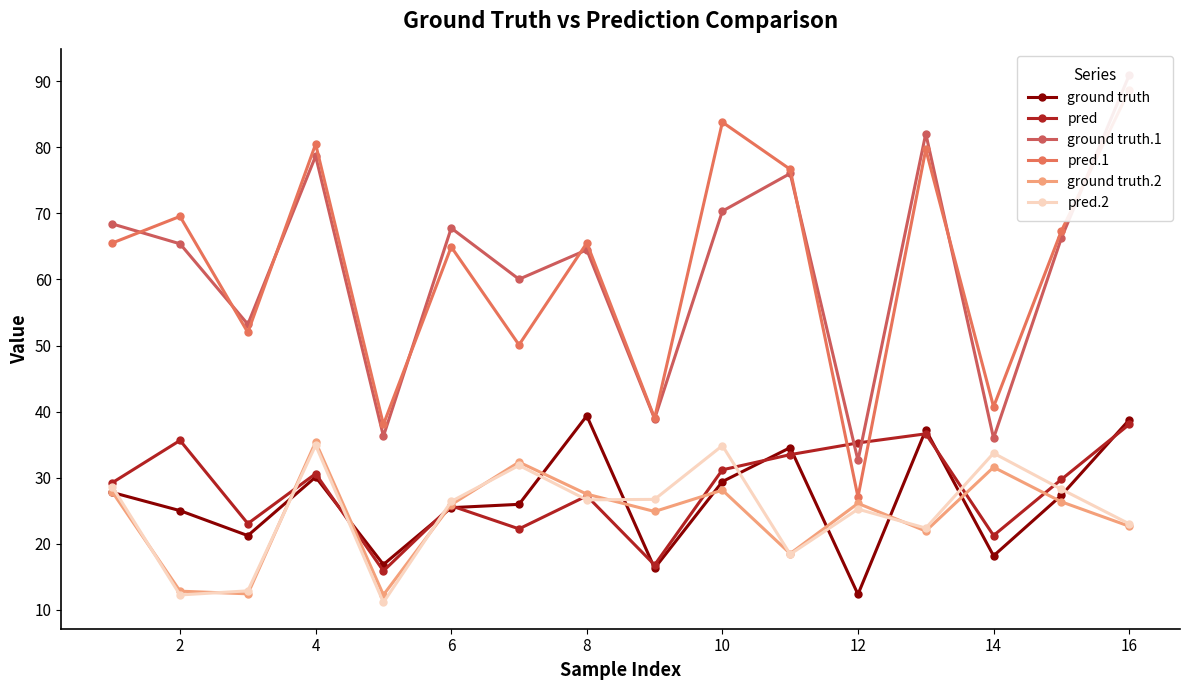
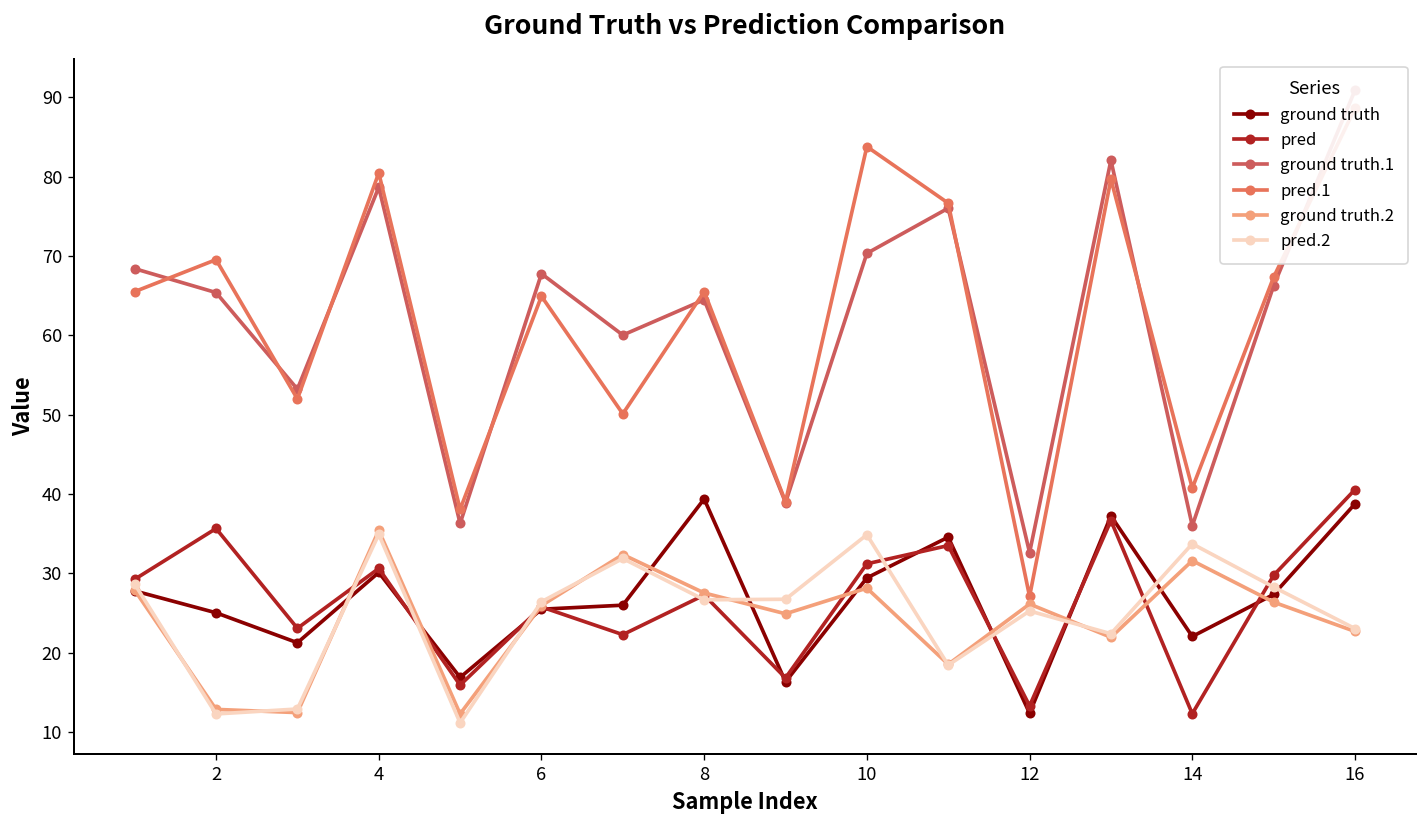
  {
    "ground truth": {
      "2": 25,
      "4": 30,
      "8": 39,
      "10": 29,
      "12": 12,
-     "14": 18,
+     "14": 22,
      "16": 39
    },
    "pred": {
      "2": 36,
      "4": 31,
      "10": 31,
-     "12": 35,
-     "14": 21,
-     "16": 38
+     "12": 13,
+     "14": 12,
+     "16": 41
    },
    "pred.2": {
      "2": 12,
      "4": 35,
      "6": 26,
      "8": 27,
      "10": 35,
      "12": 25,
      "14": 34
    }
  }
